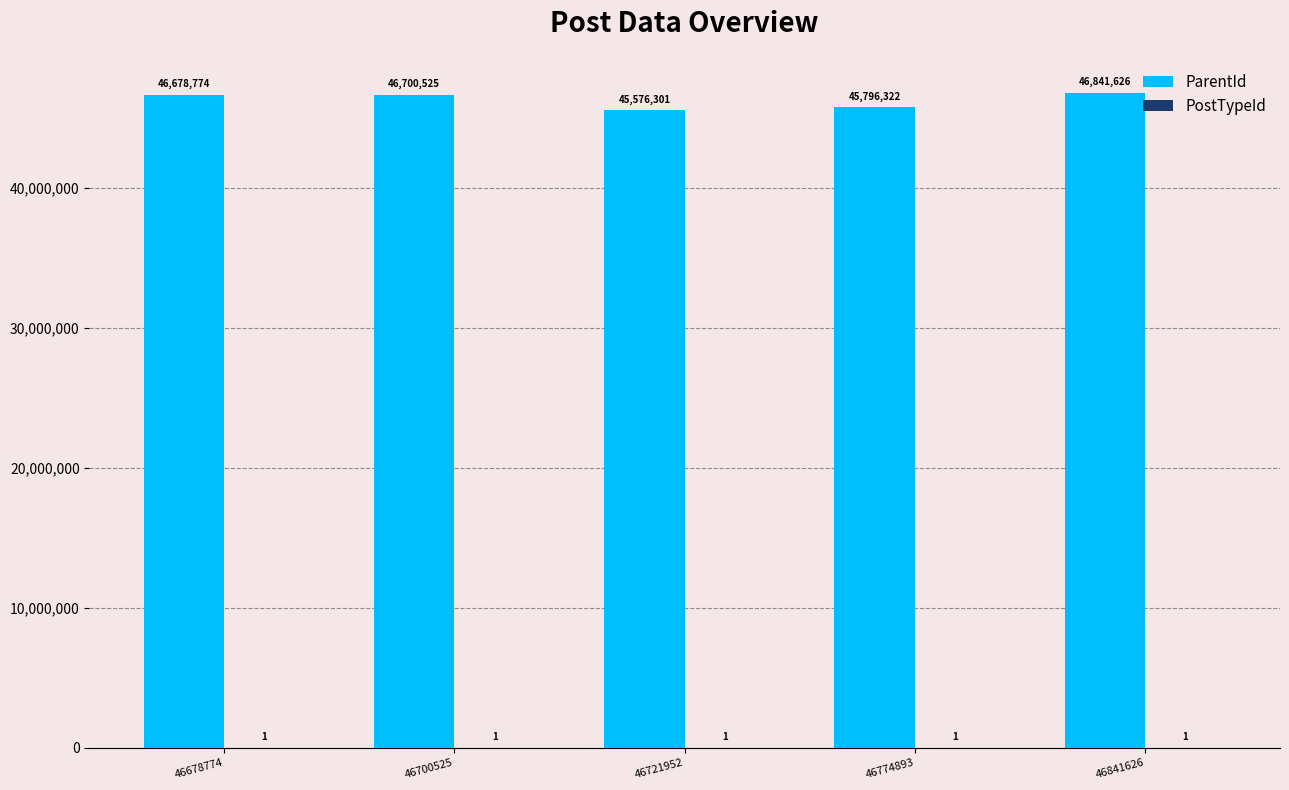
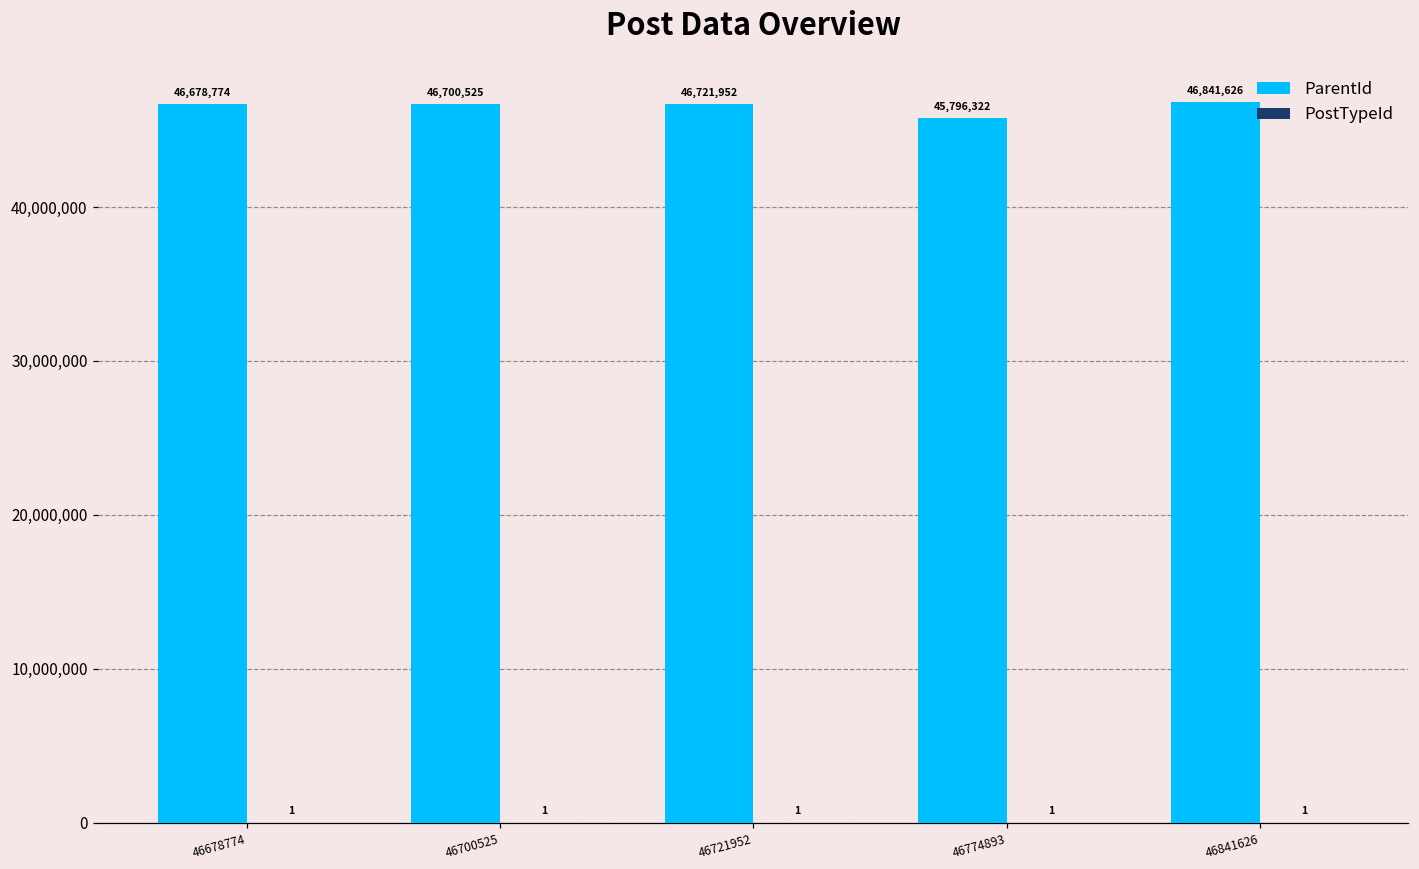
  {
    "ParentId": {
      "46678774": "46,678,774",
      "46700525": "46,700,525",
-     "46721952": "45,576,301",
+     "46721952": "46,721,952",
      "46774893": "45,796,322",
      "46841626": "46,841,626"
    },
    "PostTypeId": {
      "46678774": "1",
      "46700525": "1",
      "46721952": "1",
      "46774893": "1",
      "46841626": "1"
    }
  }
